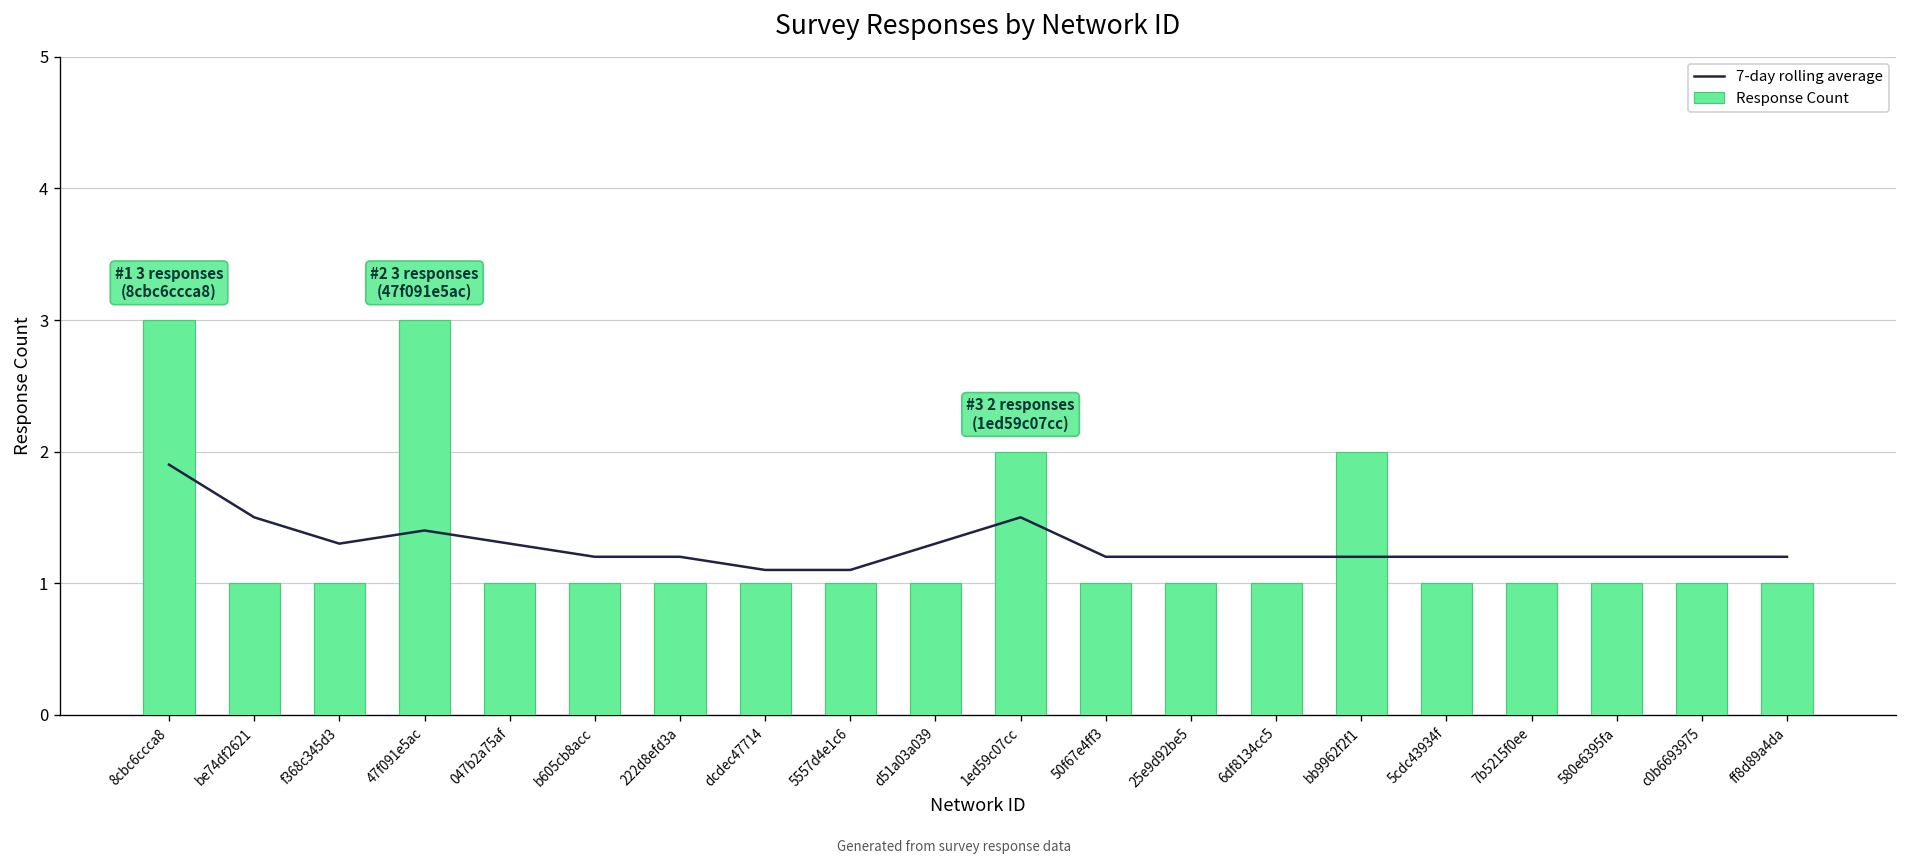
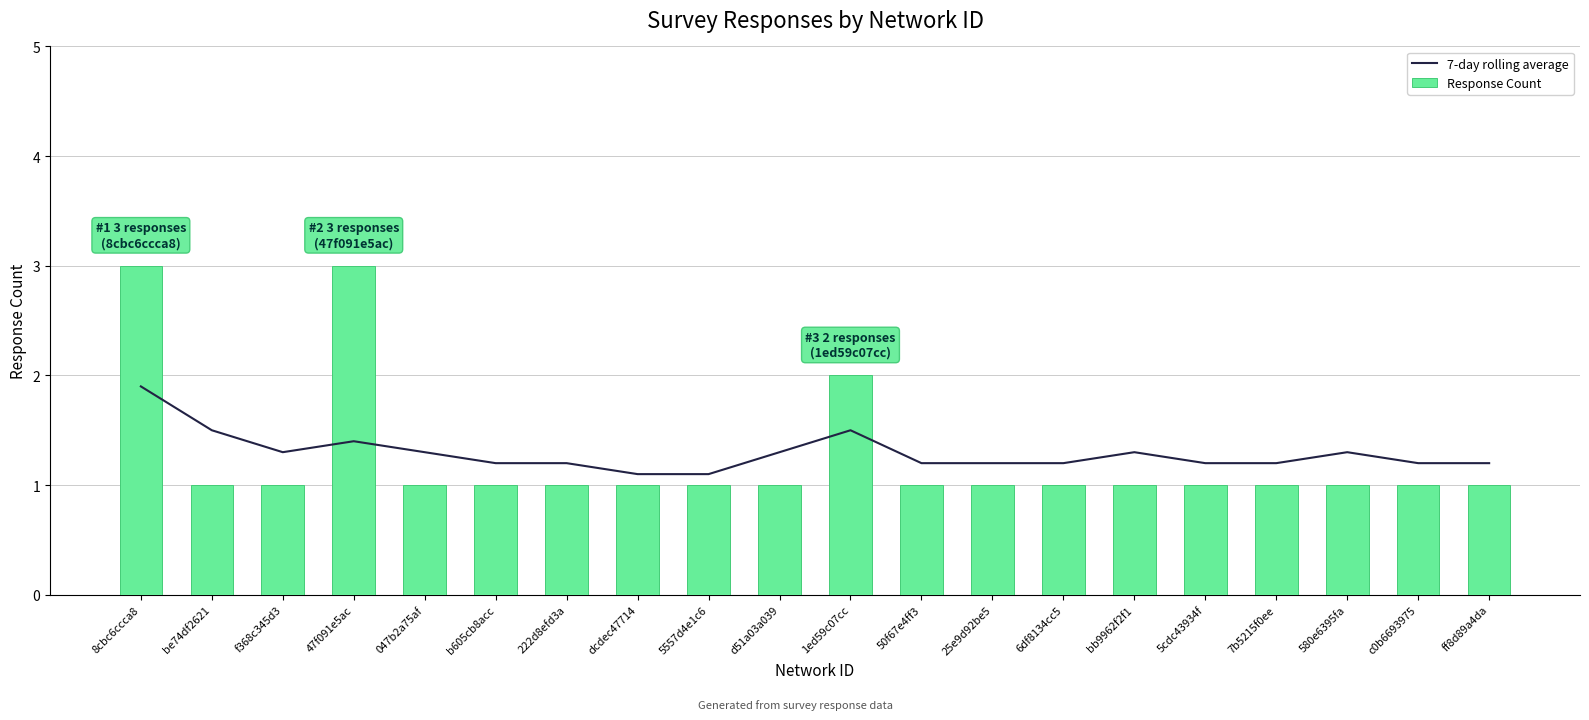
  {
    "7-day rolling average": {
      "8cbc6ccca8": 1.9,
      "be74df2621": 1.5,
      "f368c345d3": 1.3,
      "47f091e5ac": 1.4,
      "047b2a75af": 1.3,
      "b605cb8acc": 1.2,
      "222d8efd3a": 1.2,
      "dcdec47714": 1.1,
      "5557d4e1c6": 1.1,
      "d51a03a039": 1.3,
      "1ed59c07cc": 1.5,
      "50f67e4ff3": 1.2,
      "25e9d92be5": 1.2,
      "6df8134cc5": 1.2,
-     "bb9962f2f1": 1.2,
+     "bb9962f2f1": 1.3,
      "5cdc43934f": 1.2,
      "7b5215f0ee": 1.2,
-     "580e6395fa": 1.2,
+     "580e6395fa": 1.3,
      "c0b6693975": 1.2,
      "ff8d89a4da": 1.2
    },
    "Response Count": {
      "be74df2621": 1,
      "f368c345d3": 1,
      "047b2a75af": 1,
      "b605cb8acc": 1,
      "222d8efd3a": 1,
      "dcdec47714": 1,
      "5557d4e1c6": 1,
      "d51a03a039": 1,
      "50f67e4ff3": 1,
      "25e9d92be5": 1,
      "6df8134cc5": 1,
-     "bb9962f2f1": 2,
+     "bb9962f2f1": 1,
      "5cdc43934f": 1,
      "7b5215f0ee": 1,
      "580e6395fa": 1,
      "c0b6693975": 1,
      "ff8d89a4da": 1
    }
  }
